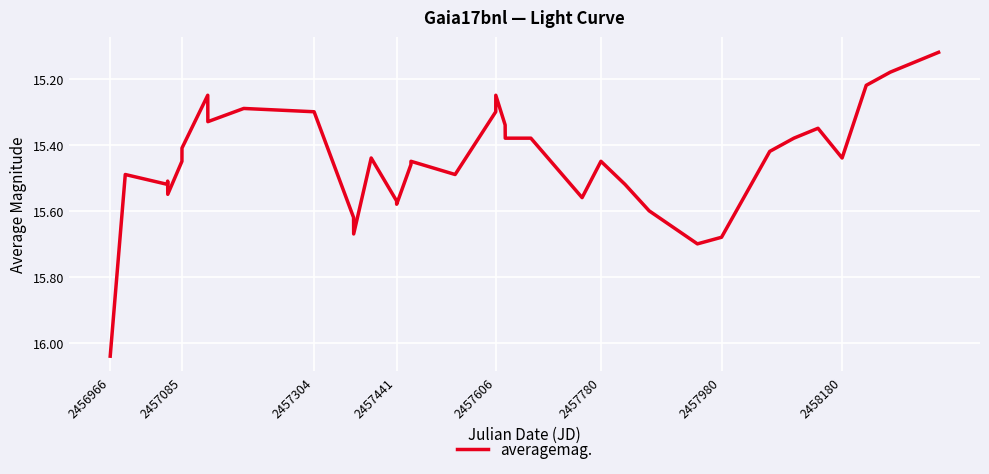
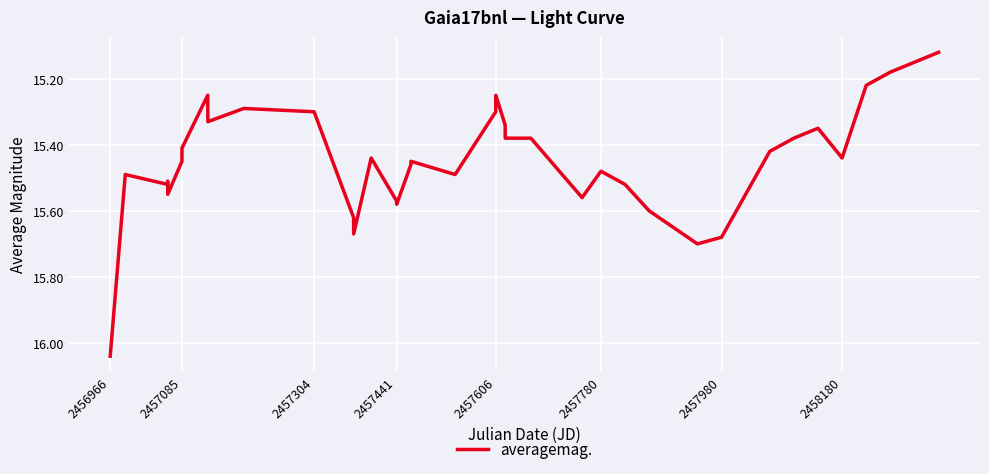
  {
    "2456966": 16.04,
    "2457085": 15.45,
    "2457304": 15.30,
    "2457441": 15.58,
    "2457606": 15.25,
-   "2457780": 15.45,
+   "2457780": 15.48,
    "2457980": 15.68,
    "2458180": 15.44
  }
